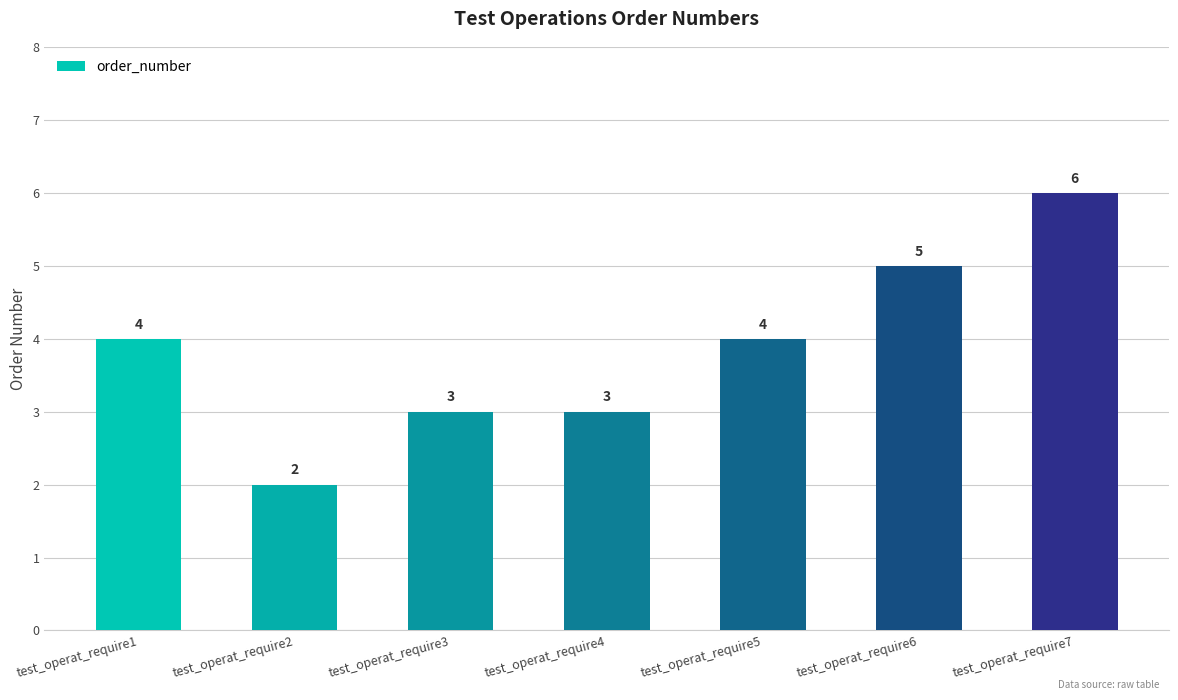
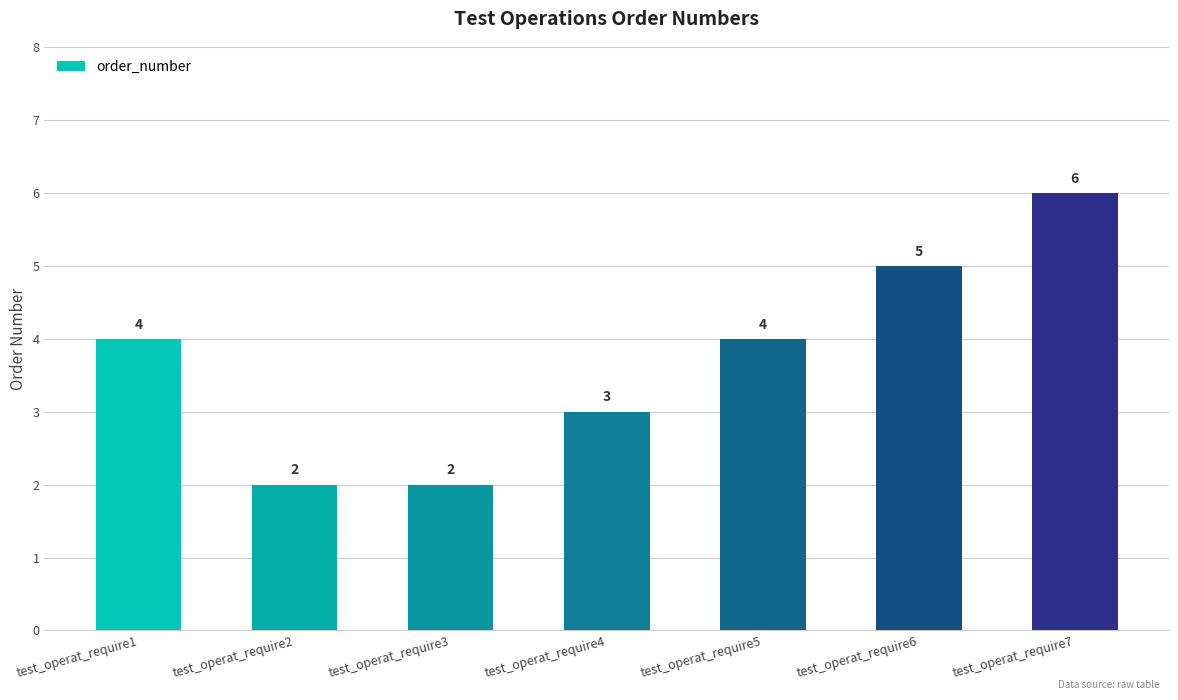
  {
    "test_operat_require1": 4,
    "test_operat_require2": 2,
-   "test_operat_require3": 3,
+   "test_operat_require3": 2,
    "test_operat_require4": 3,
    "test_operat_require5": 4,
    "test_operat_require6": 5,
    "test_operat_require7": 6
  }
